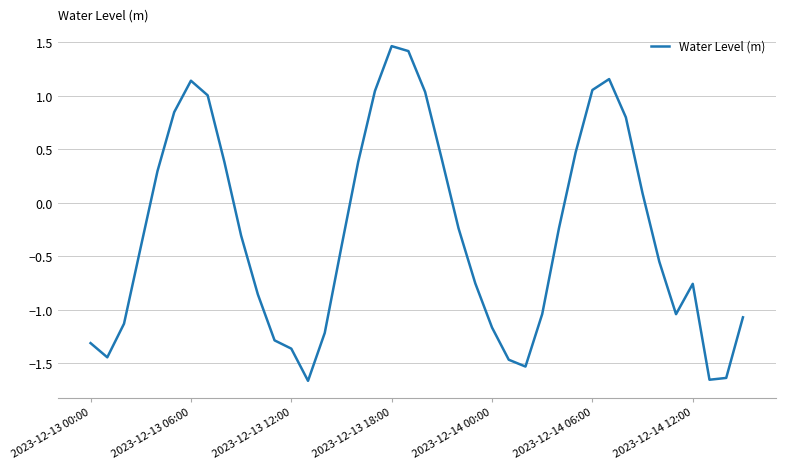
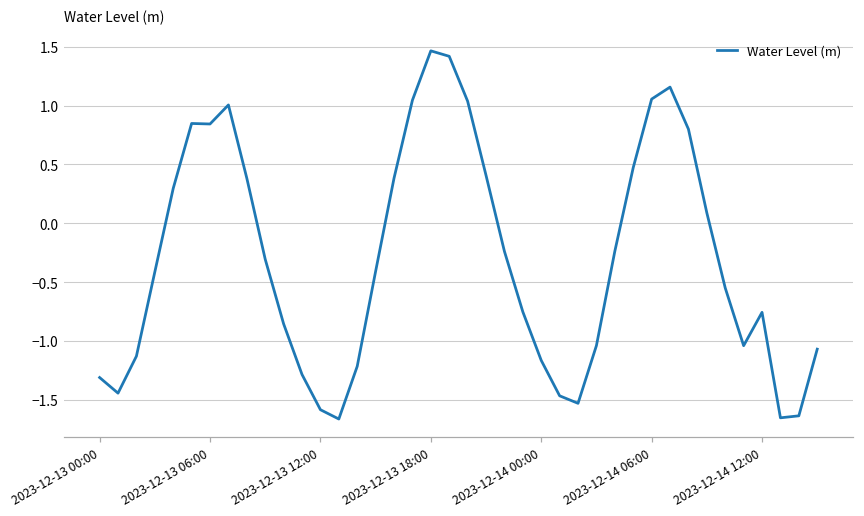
  {
    "2023-12-13 00:00": -1.31,
-   "2023-12-13 06:00": 1.14,
-   "2023-12-13 12:00": -1.36,
+   "2023-12-13 06:00": 0.84,
+   "2023-12-13 12:00": -1.58,
    "2023-12-13 18:00": 1.47,
    "2023-12-14 00:00": -1.16,
    "2023-12-14 06:00": 1.06,
    "2023-12-14 12:00": -0.76
  }
